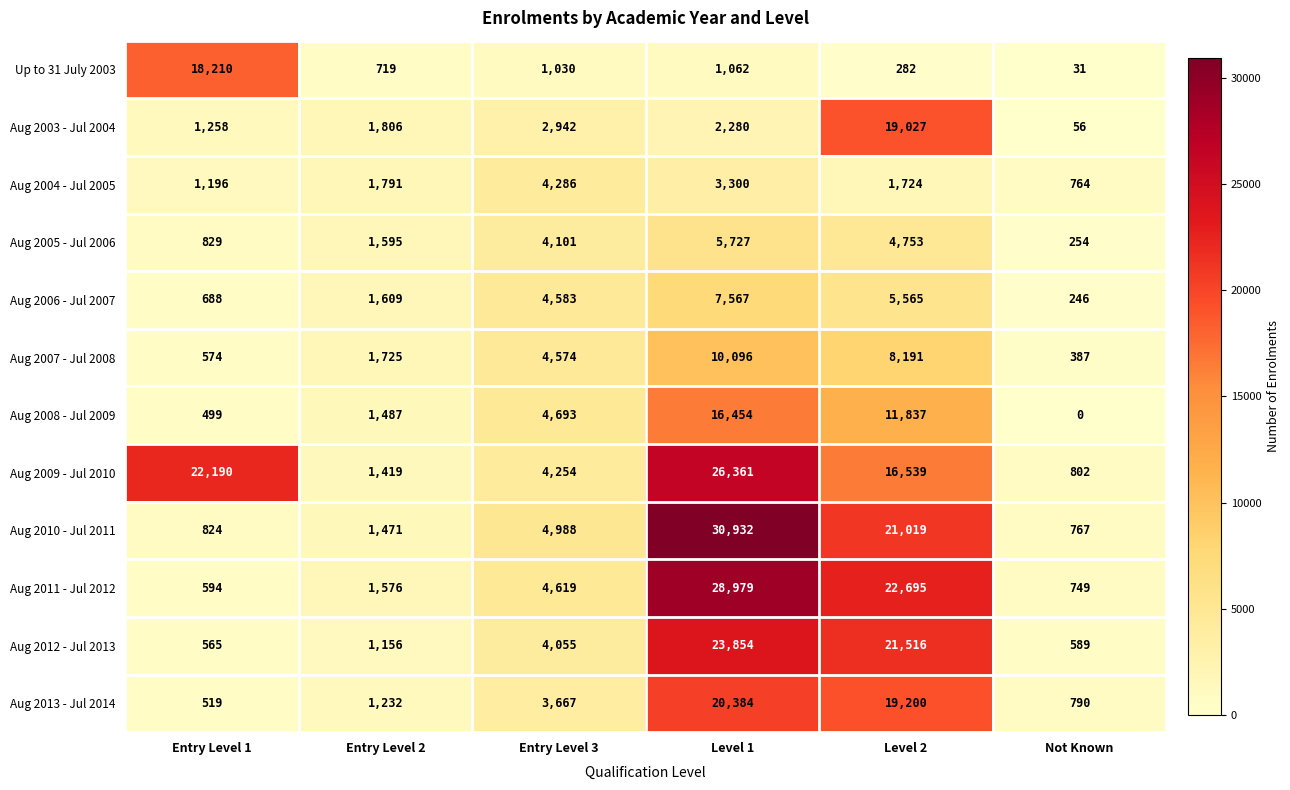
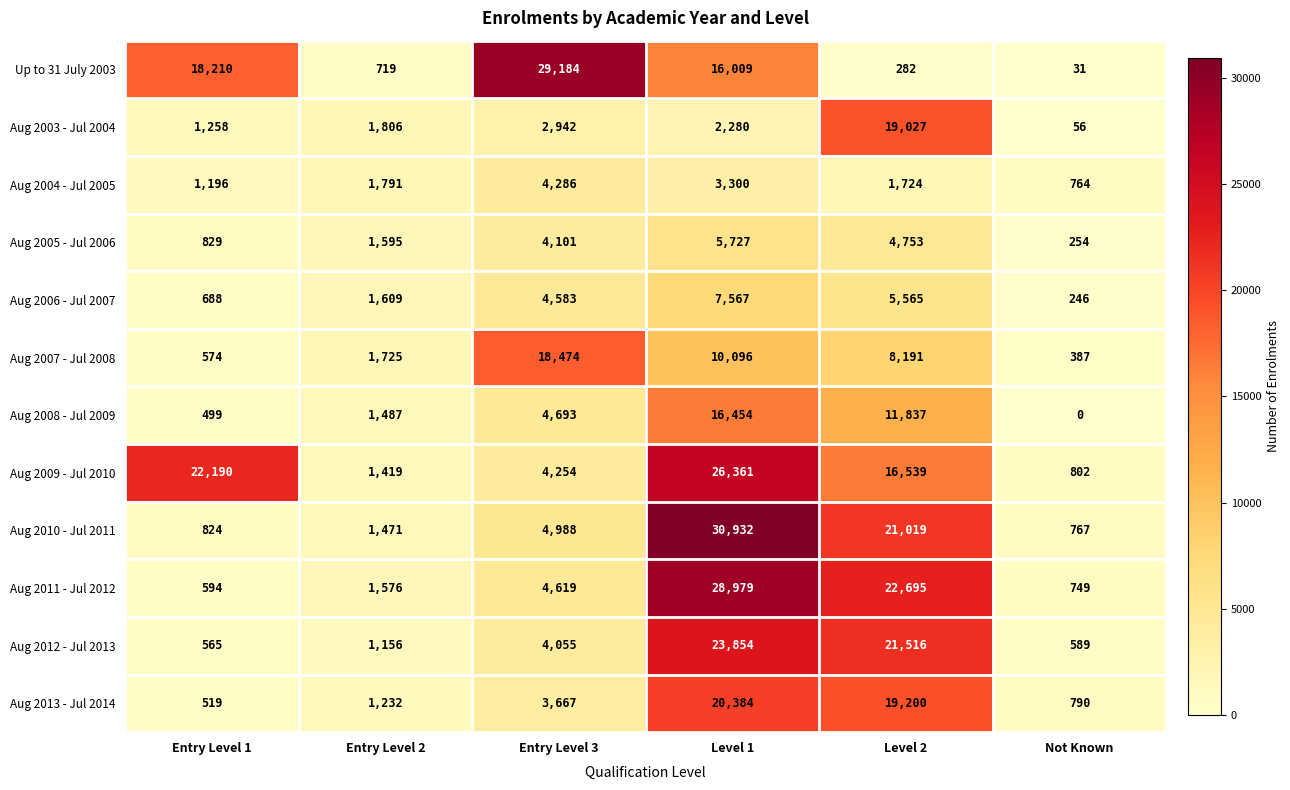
  {
    "Up to 31 July 2003": {
      "Entry Level 1": "18,210",
      "Entry Level 2": "719",
-     "Entry Level 3": "1,030",
-     "Level 1": "1,062",
+     "Entry Level 3": "29,184",
+     "Level 1": "16,009",
      "Level 2": "282",
      "Not Known": "31"
    },
    "Aug 2003 - Jul 2004": {
      "Entry Level 1": "1,258",
      "Entry Level 2": "1,806",
      "Entry Level 3": "2,942",
      "Level 1": "2,280",
      "Level 2": "19,027",
      "Not Known": "56"
    },
    "Aug 2004 - Jul 2005": {
      "Entry Level 1": "1,196",
      "Entry Level 2": "1,791",
      "Entry Level 3": "4,286",
      "Level 1": "3,300",
      "Level 2": "1,724",
      "Not Known": "764"
    },
    "Aug 2005 - Jul 2006": {
      "Entry Level 1": "829",
      "Entry Level 2": "1,595",
      "Entry Level 3": "4,101",
      "Level 1": "5,727",
      "Level 2": "4,753",
      "Not Known": "254"
    },
    "Aug 2006 - Jul 2007": {
      "Entry Level 1": "688",
      "Entry Level 2": "1,609",
      "Entry Level 3": "4,583",
      "Level 1": "7,567",
      "Level 2": "5,565",
      "Not Known": "246"
    },
    "Aug 2007 - Jul 2008": {
      "Entry Level 1": "574",
      "Entry Level 2": "1,725",
-     "Entry Level 3": "4,574",
+     "Entry Level 3": "18,474",
      "Level 1": "10,096",
      "Level 2": "8,191",
      "Not Known": "387"
    },
    "Aug 2008 - Jul 2009": {
      "Entry Level 1": "499",
      "Entry Level 2": "1,487",
      "Entry Level 3": "4,693",
      "Level 1": "16,454",
      "Level 2": "11,837",
      "Not Known": "0"
    },
    "Aug 2009 - Jul 2010": {
      "Entry Level 1": "22,190",
      "Entry Level 2": "1,419",
      "Entry Level 3": "4,254",
      "Level 1": "26,361",
      "Level 2": "16,539",
      "Not Known": "802"
    },
    "Aug 2010 - Jul 2011": {
      "Entry Level 1": "824",
      "Entry Level 2": "1,471",
      "Entry Level 3": "4,988",
      "Level 1": "30,932",
      "Level 2": "21,019",
      "Not Known": "767"
    },
    "Aug 2011 - Jul 2012": {
      "Entry Level 1": "594",
      "Entry Level 2": "1,576",
      "Entry Level 3": "4,619",
      "Level 1": "28,979",
      "Level 2": "22,695",
      "Not Known": "749"
    },
    "Aug 2012 - Jul 2013": {
      "Entry Level 1": "565",
      "Entry Level 2": "1,156",
      "Entry Level 3": "4,055",
      "Level 1": "23,854",
      "Level 2": "21,516",
      "Not Known": "589"
    },
    "Aug 2013 - Jul 2014": {
      "Entry Level 1": "519",
      "Entry Level 2": "1,232",
      "Entry Level 3": "3,667",
      "Level 1": "20,384",
      "Level 2": "19,200",
      "Not Known": "790"
    }
  }
